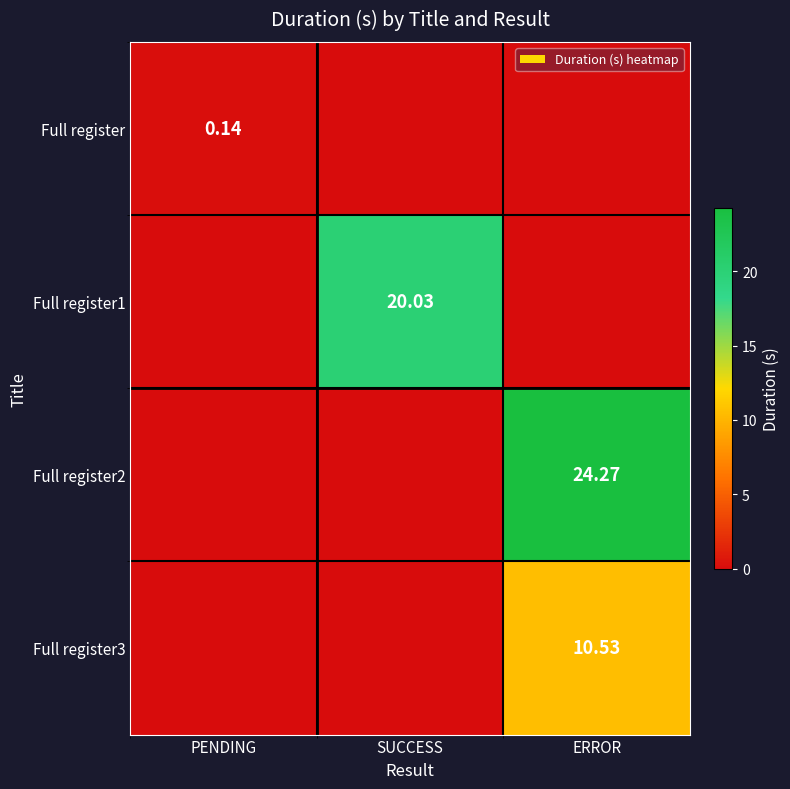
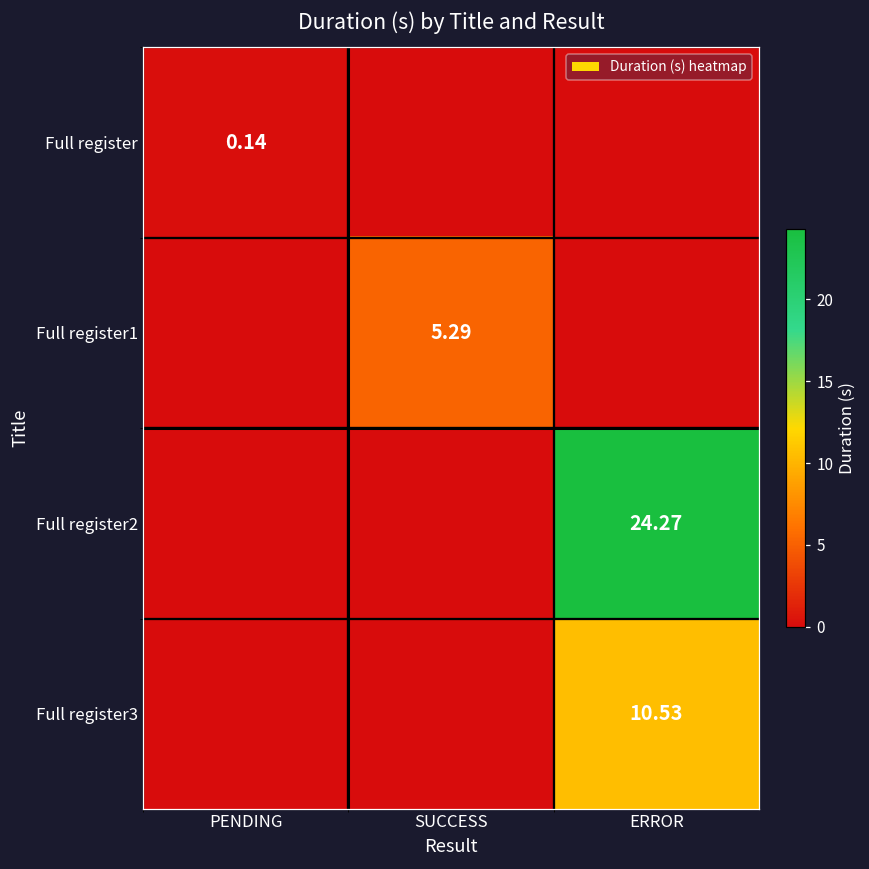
  {
    "Full register": {
      "PENDING": 0.14
    },
    "Full register1": {
-     "SUCCESS": 20.03
+     "SUCCESS": 5.29
    },
    "Full register2": {
      "ERROR": 24.27
    },
    "Full register3": {
      "ERROR": 10.53
    }
  }
